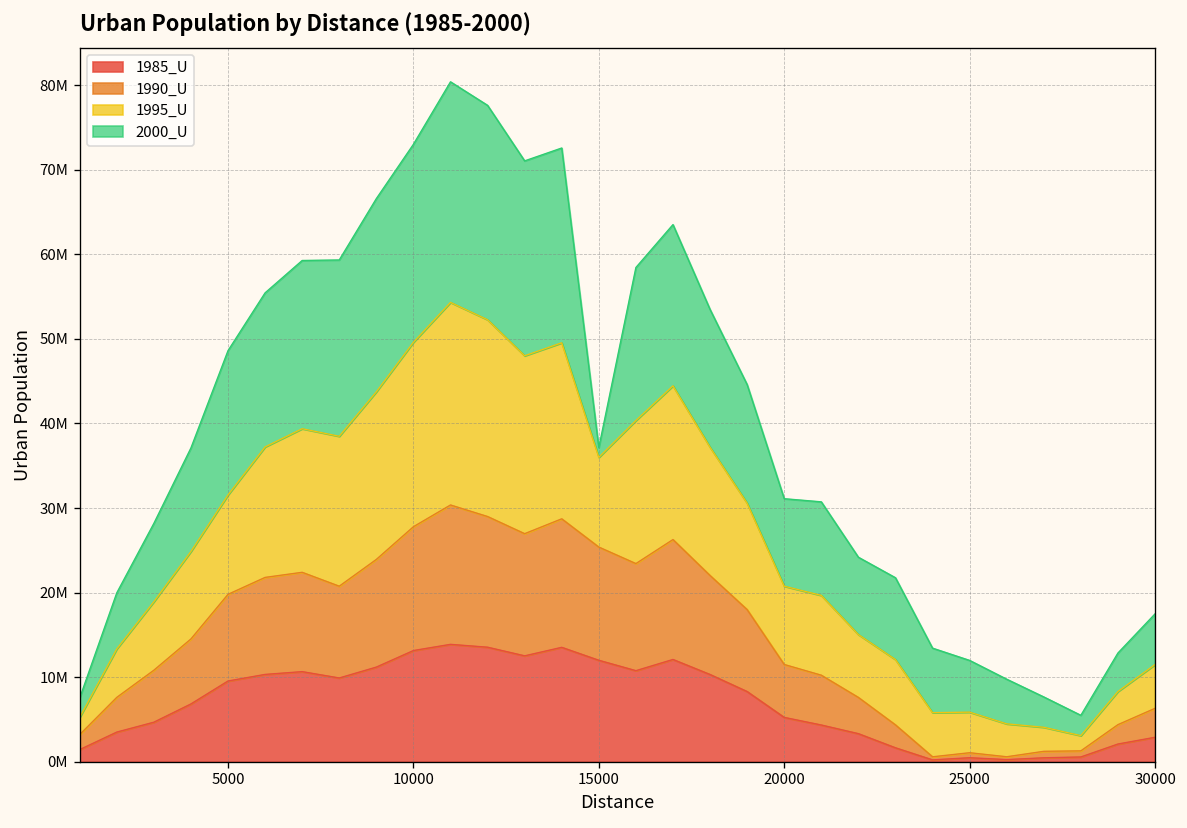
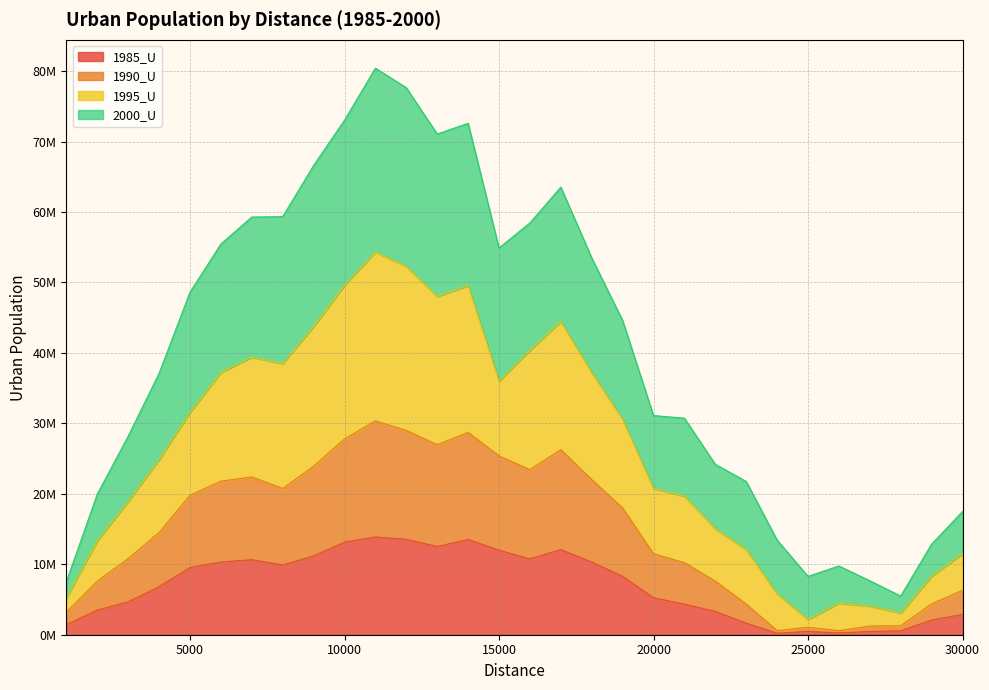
  {
    "1995_U": {
      "5000": 12000000,
      "10000": 22000000,
      "15000": 11000000,
      "20000": 9000000,
-     "25000": 5000000,
+     "25000": 1000000,
      "30000": 5000000
    },
    "2000_U": {
      "5000": 17000000,
      "10000": 23000000,
-     "15000": 1000000,
+     "15000": 19000000,
      "20000": 10000000,
      "25000": 6000000,
      "30000": 6000000
    }
  }
